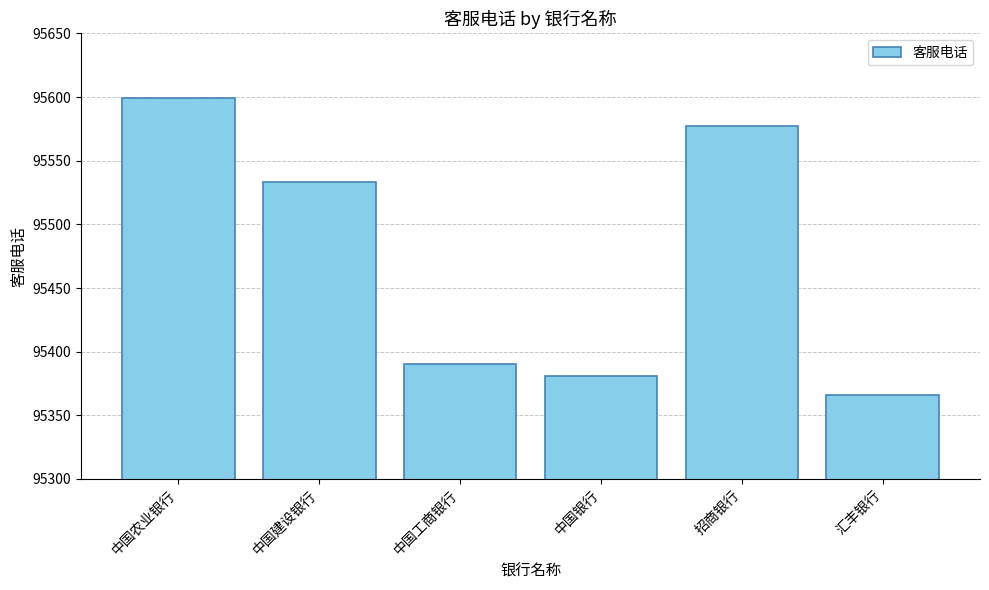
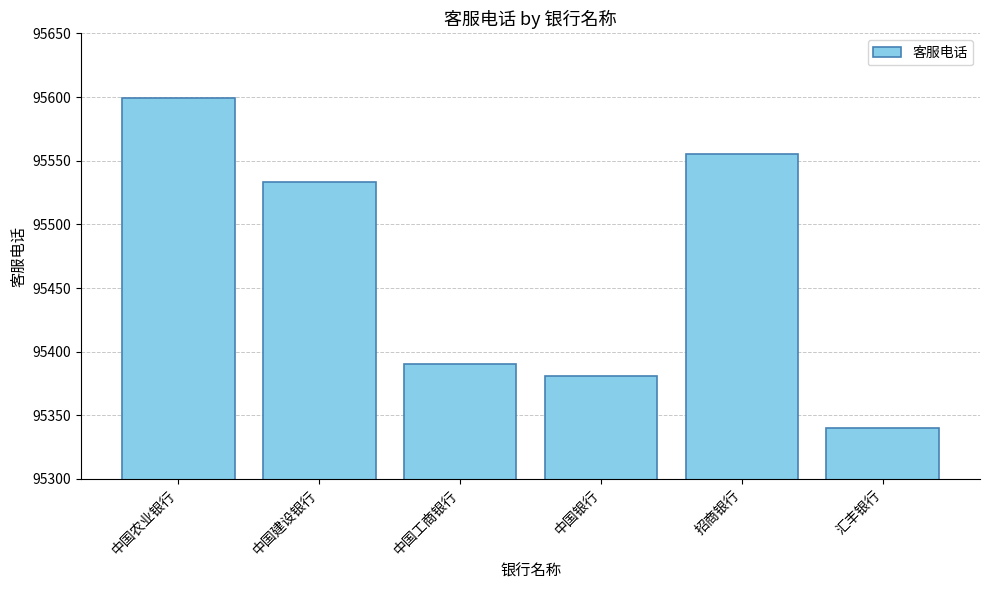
  {
    "中国农业银行": 95599,
    "中国建设银行": 95533,
    "中国工商银行": 95390,
    "中国银行": 95381,
-   "招商银行": 95577,
-   "汇丰银行": 95366
+   "招商银行": 95555,
+   "汇丰银行": 95340
  }
